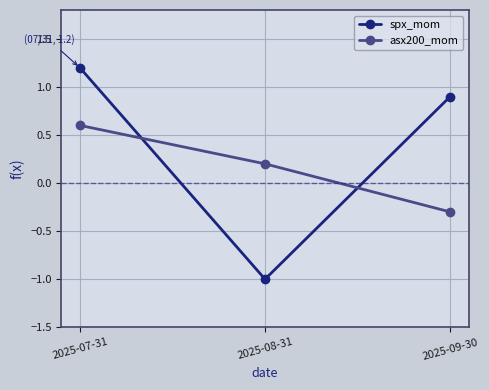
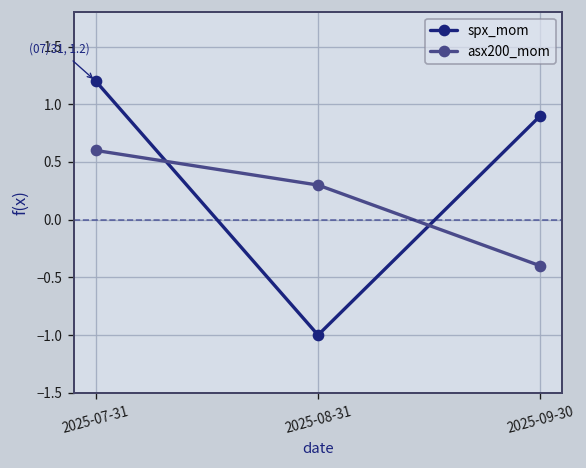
  {
    "spx_mom": {
      "2025-07-31": 1.2
    },
    "asx200_mom": {
      "2025-07-31": 0.6,
-     "2025-08-31": 0.2,
-     "2025-09-30": -0.3
+     "2025-08-31": 0.3,
+     "2025-09-30": -0.4
    }
  }
